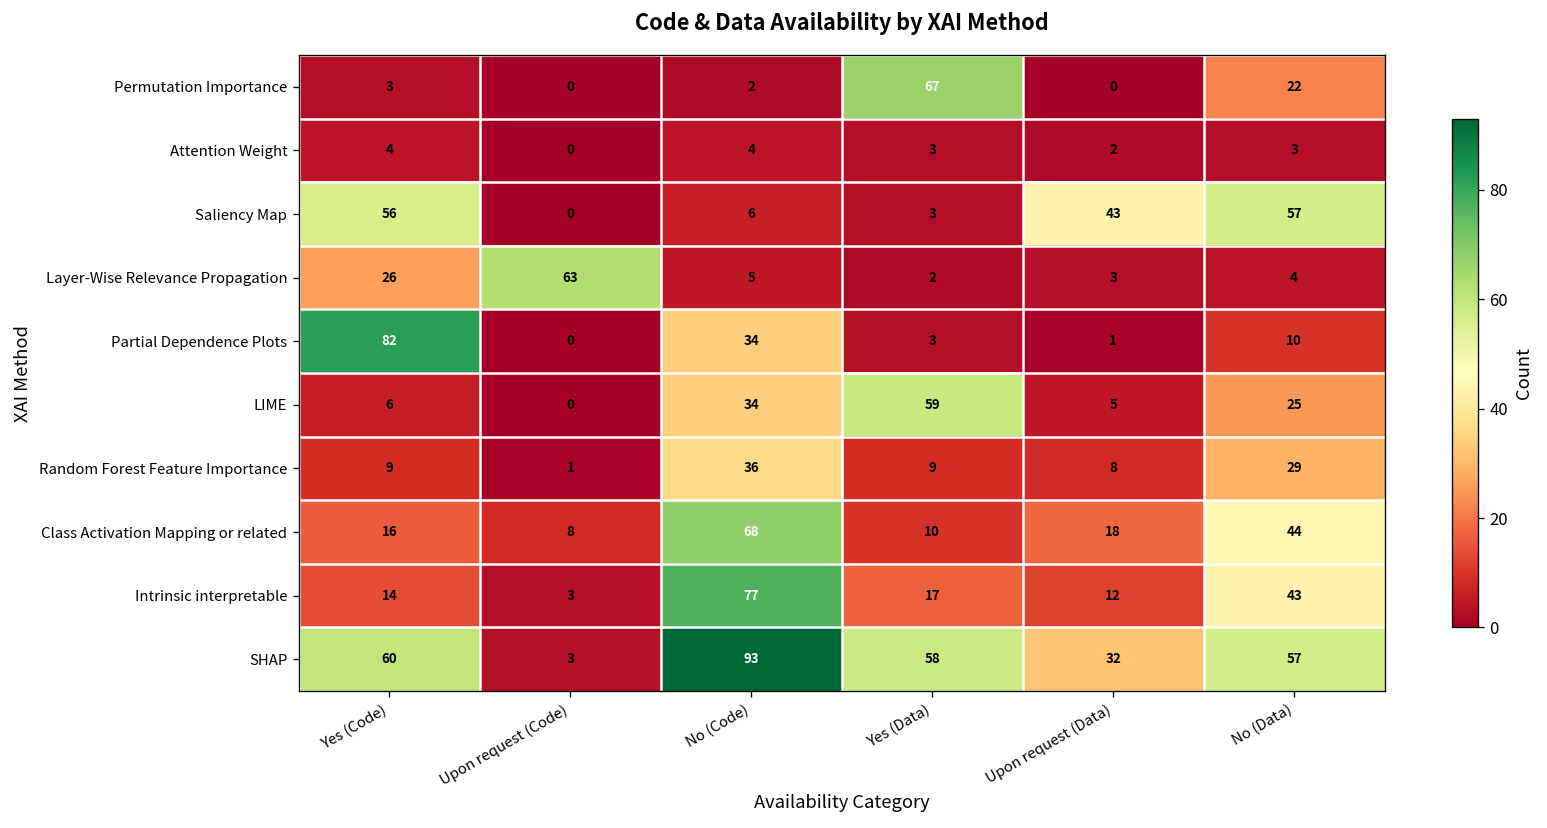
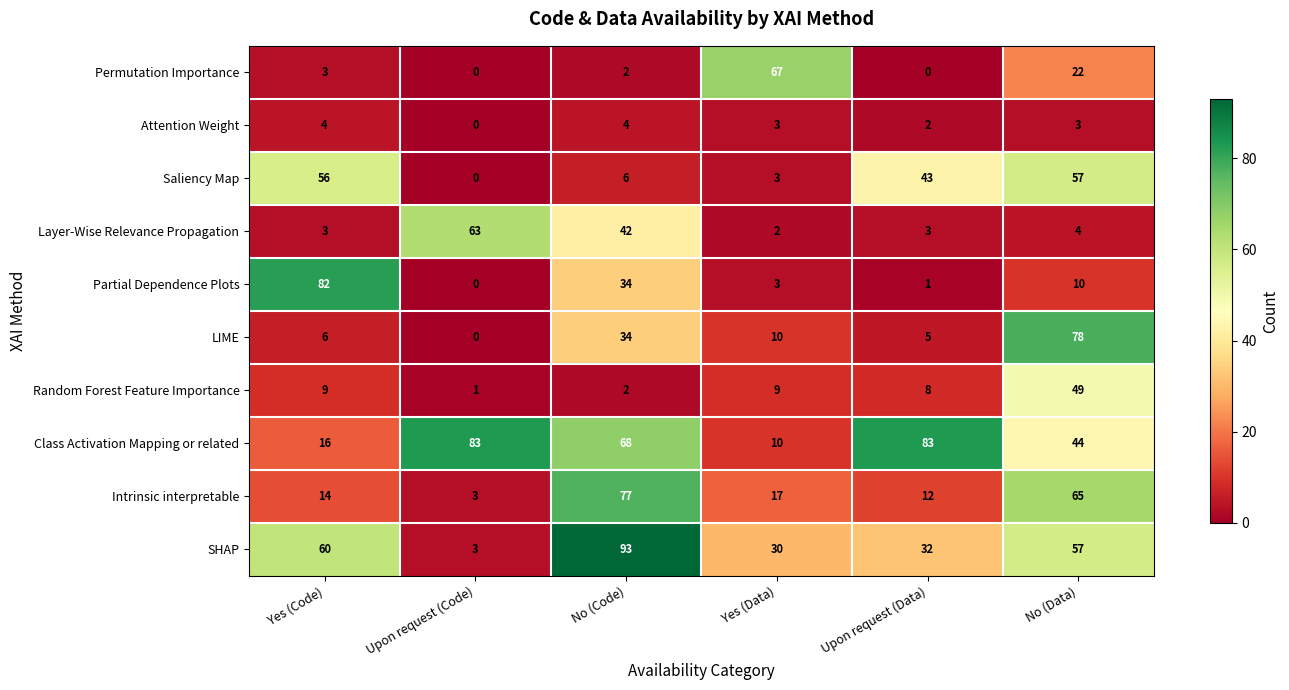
  {
    "Permutation Importance": {
      "Yes (Code)": 3,
      "Upon request (Code)": 0,
      "No (Code)": 2,
      "Yes (Data)": 67,
      "Upon request (Data)": 0,
      "No (Data)": 22
    },
    "Attention Weight": {
      "Yes (Code)": 4,
      "Upon request (Code)": 0,
      "No (Code)": 4,
      "Yes (Data)": 3,
      "Upon request (Data)": 2,
      "No (Data)": 3
    },
    "Saliency Map": {
      "Yes (Code)": 56,
      "Upon request (Code)": 0,
      "No (Code)": 6,
      "Yes (Data)": 3,
      "Upon request (Data)": 43,
      "No (Data)": 57
    },
    "Layer-Wise Relevance Propagation": {
-     "Yes (Code)": 26,
+     "Yes (Code)": 3,
      "Upon request (Code)": 63,
-     "No (Code)": 5,
+     "No (Code)": 42,
      "Yes (Data)": 2,
      "Upon request (Data)": 3,
      "No (Data)": 4
    },
    "Partial Dependence Plots": {
      "Yes (Code)": 82,
      "Upon request (Code)": 0,
      "No (Code)": 34,
      "Yes (Data)": 3,
      "Upon request (Data)": 1,
      "No (Data)": 10
    },
    "LIME": {
      "Yes (Code)": 6,
      "Upon request (Code)": 0,
      "No (Code)": 34,
-     "Yes (Data)": 59,
+     "Yes (Data)": 10,
      "Upon request (Data)": 5,
-     "No (Data)": 25
+     "No (Data)": 78
    },
    "Random Forest Feature Importance": {
      "Yes (Code)": 9,
      "Upon request (Code)": 1,
-     "No (Code)": 36,
+     "No (Code)": 2,
      "Yes (Data)": 9,
      "Upon request (Data)": 8,
-     "No (Data)": 29
+     "No (Data)": 49
    },
    "Class Activation Mapping or related": {
      "Yes (Code)": 16,
-     "Upon request (Code)": 8,
+     "Upon request (Code)": 83,
      "No (Code)": 68,
      "Yes (Data)": 10,
-     "Upon request (Data)": 18,
+     "Upon request (Data)": 83,
      "No (Data)": 44
    },
    "Intrinsic interpretable": {
      "Yes (Code)": 14,
      "Upon request (Code)": 3,
      "No (Code)": 77,
      "Yes (Data)": 17,
      "Upon request (Data)": 12,
-     "No (Data)": 43
+     "No (Data)": 65
    },
    "SHAP": {
      "Yes (Code)": 60,
      "Upon request (Code)": 3,
      "No (Code)": 93,
-     "Yes (Data)": 58,
+     "Yes (Data)": 30,
      "Upon request (Data)": 32,
      "No (Data)": 57
    }
  }
